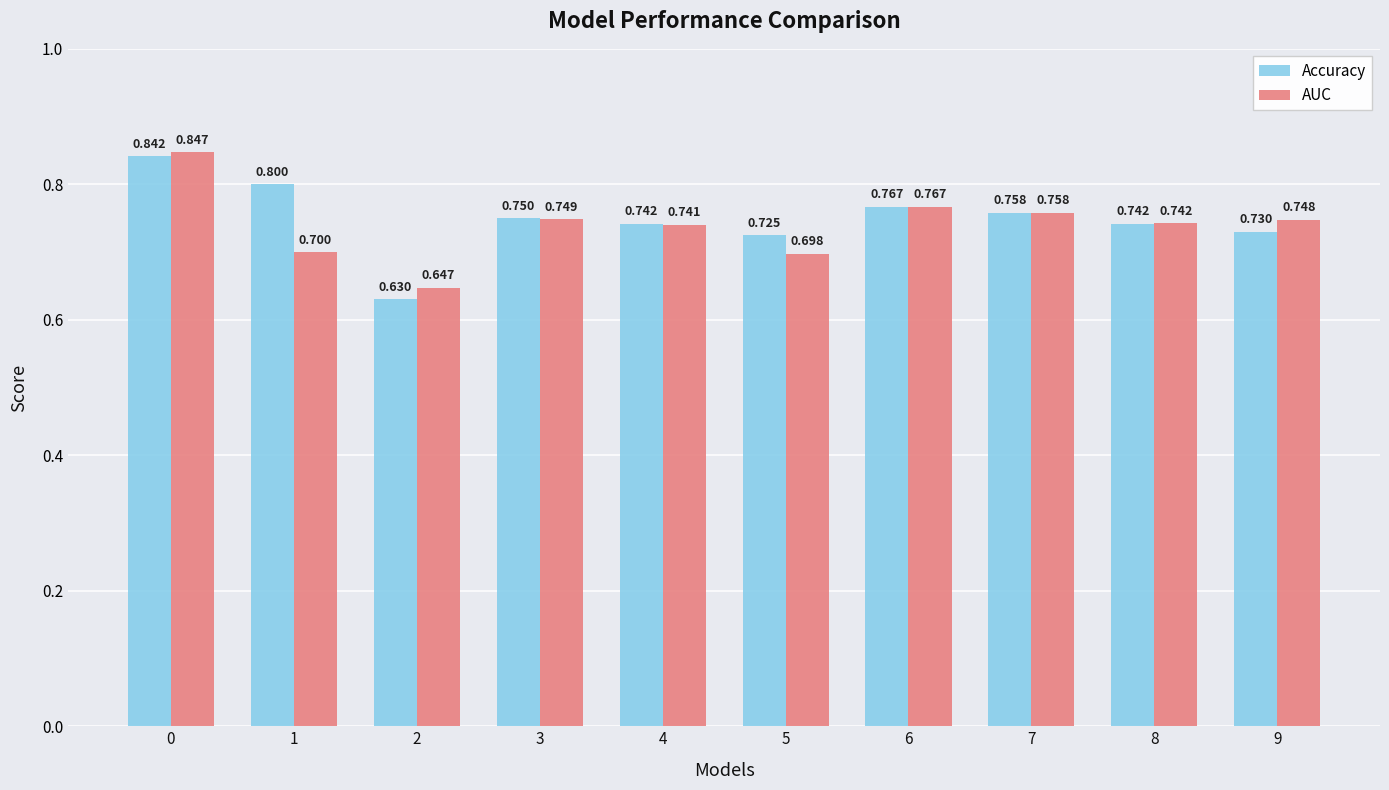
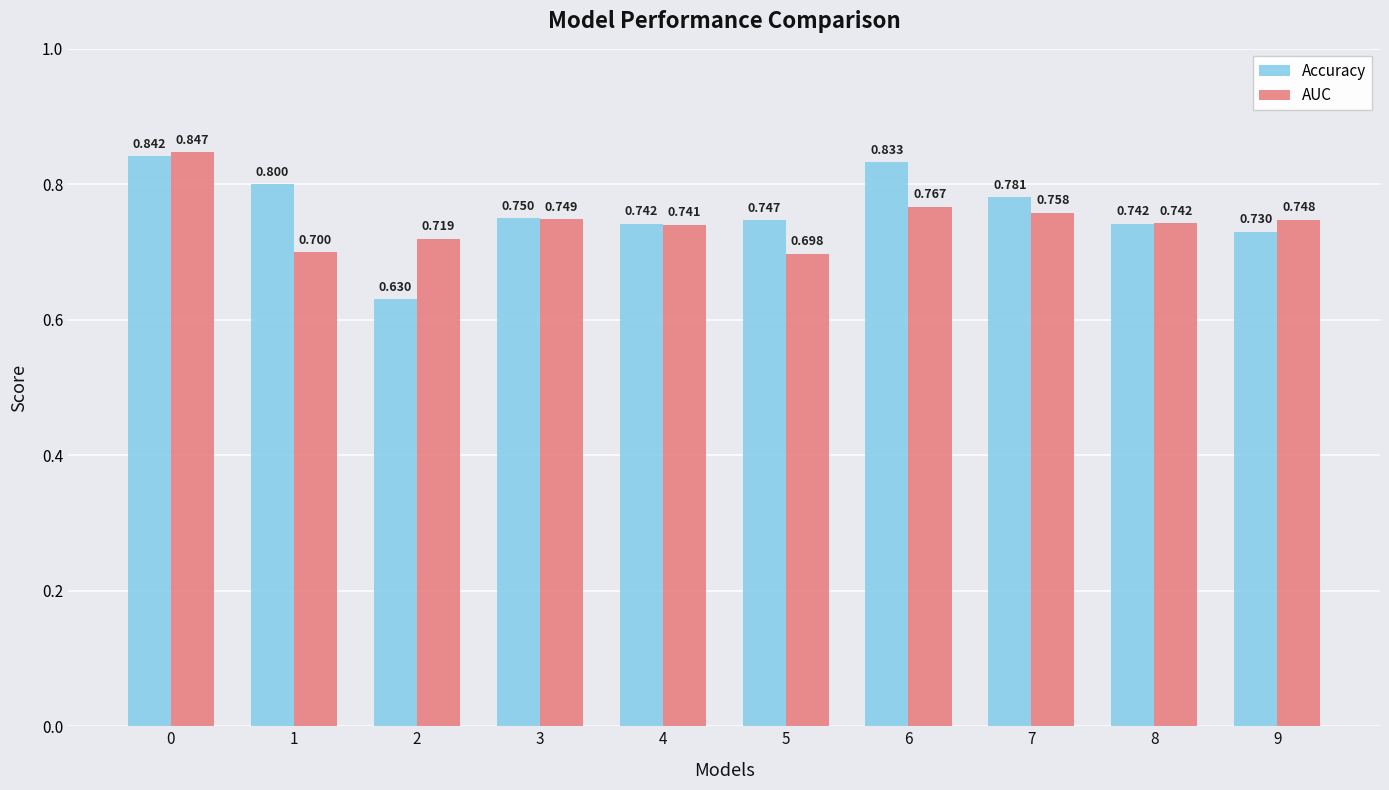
  {
    "Accuracy": {
      "0": 0.842,
      "1": 0.800,
      "2": 0.630,
      "3": 0.750,
      "4": 0.742,
-     "5": 0.725,
-     "6": 0.767,
-     "7": 0.758,
+     "5": 0.747,
+     "6": 0.833,
+     "7": 0.781,
      "8": 0.742,
      "9": 0.730
    },
    "AUC": {
      "0": 0.847,
      "1": 0.700,
-     "2": 0.647,
+     "2": 0.719,
      "3": 0.749,
      "4": 0.741,
      "5": 0.698,
      "6": 0.767,
      "7": 0.758,
      "8": 0.742,
      "9": 0.748
    }
  }
